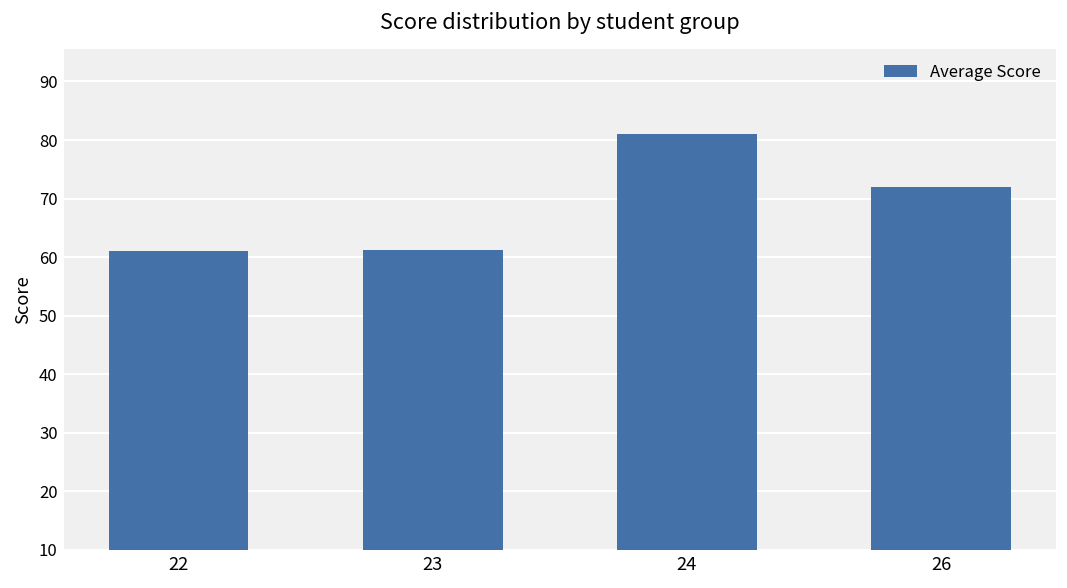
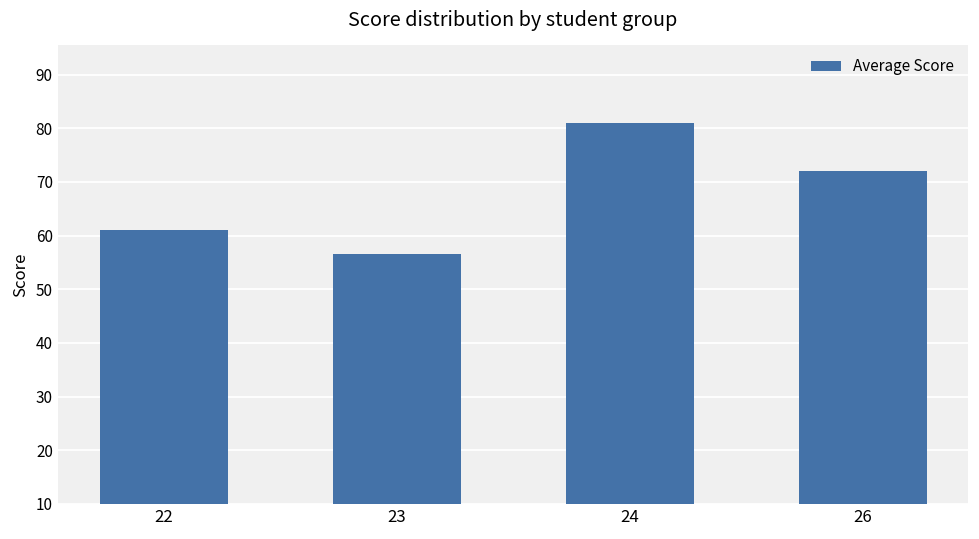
  {
    "22": 61,
-   "23": 61,
+   "23": 57,
    "24": 81,
    "26": 72
  }
